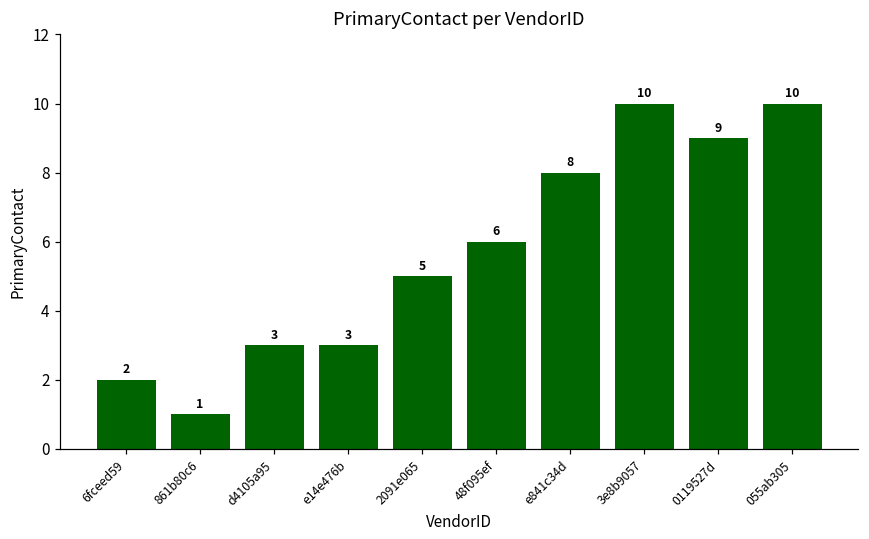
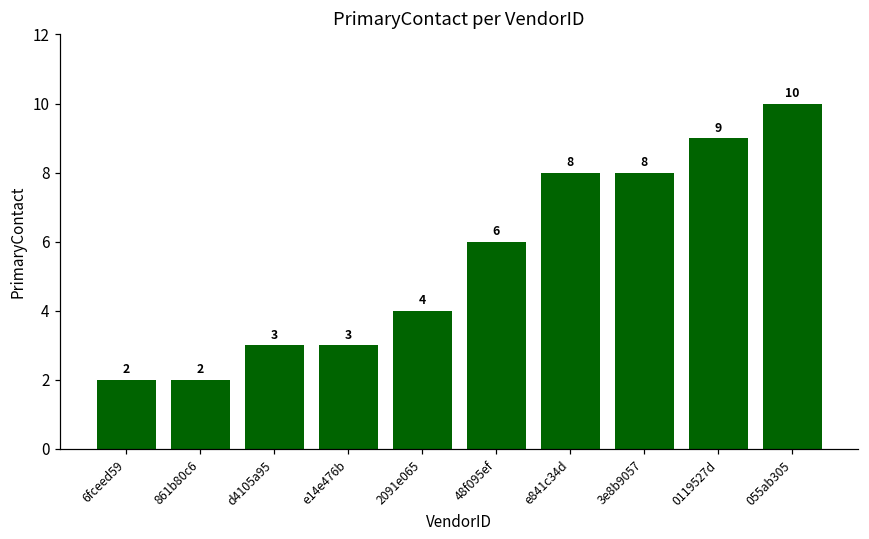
  {
    "6fceed59": 2,
-   "861b80c6": 1,
+   "861b80c6": 2,
    "d4105a95": 3,
    "e14e476b": 3,
-   "2091e065": 5,
+   "2091e065": 4,
    "48f095ef": 6,
    "e841c34d": 8,
-   "3e8b9057": 10,
+   "3e8b9057": 8,
    "0119527d": 9,
    "055ab305": 10
  }
